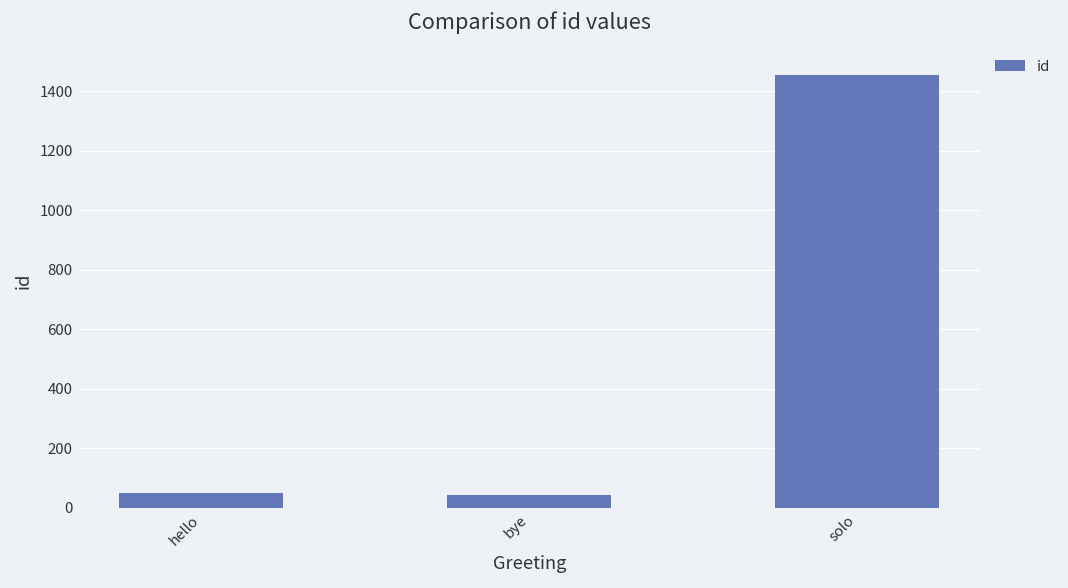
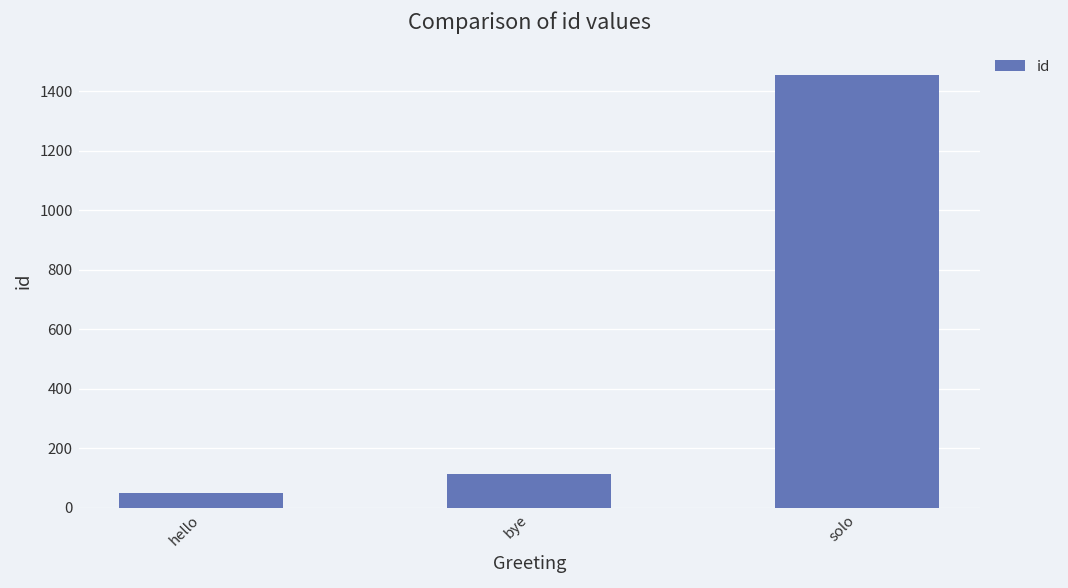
  {
    "hello": 50,
-   "bye": 40,
+   "bye": 110,
    "solo": 1450
  }
